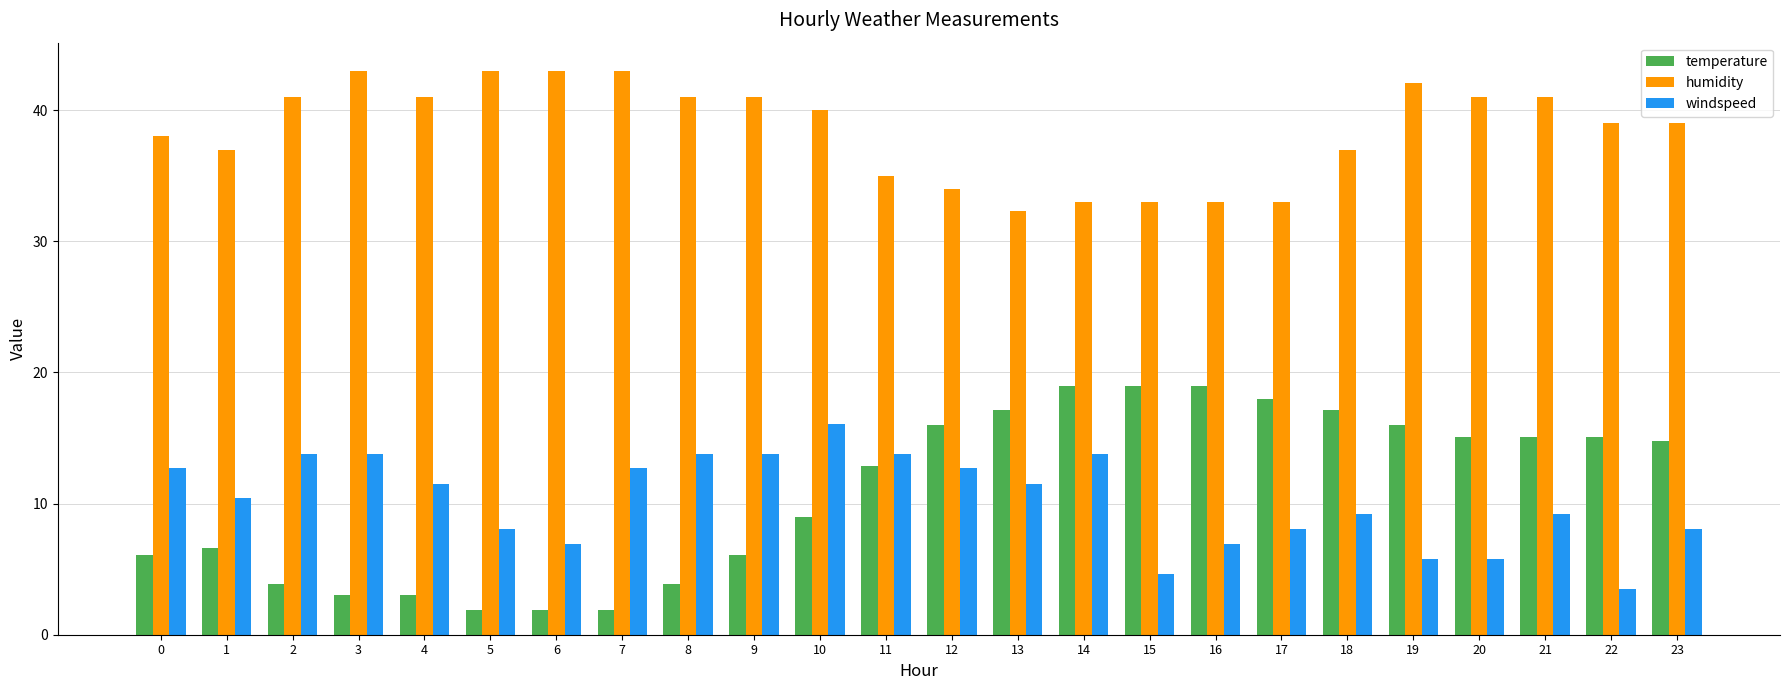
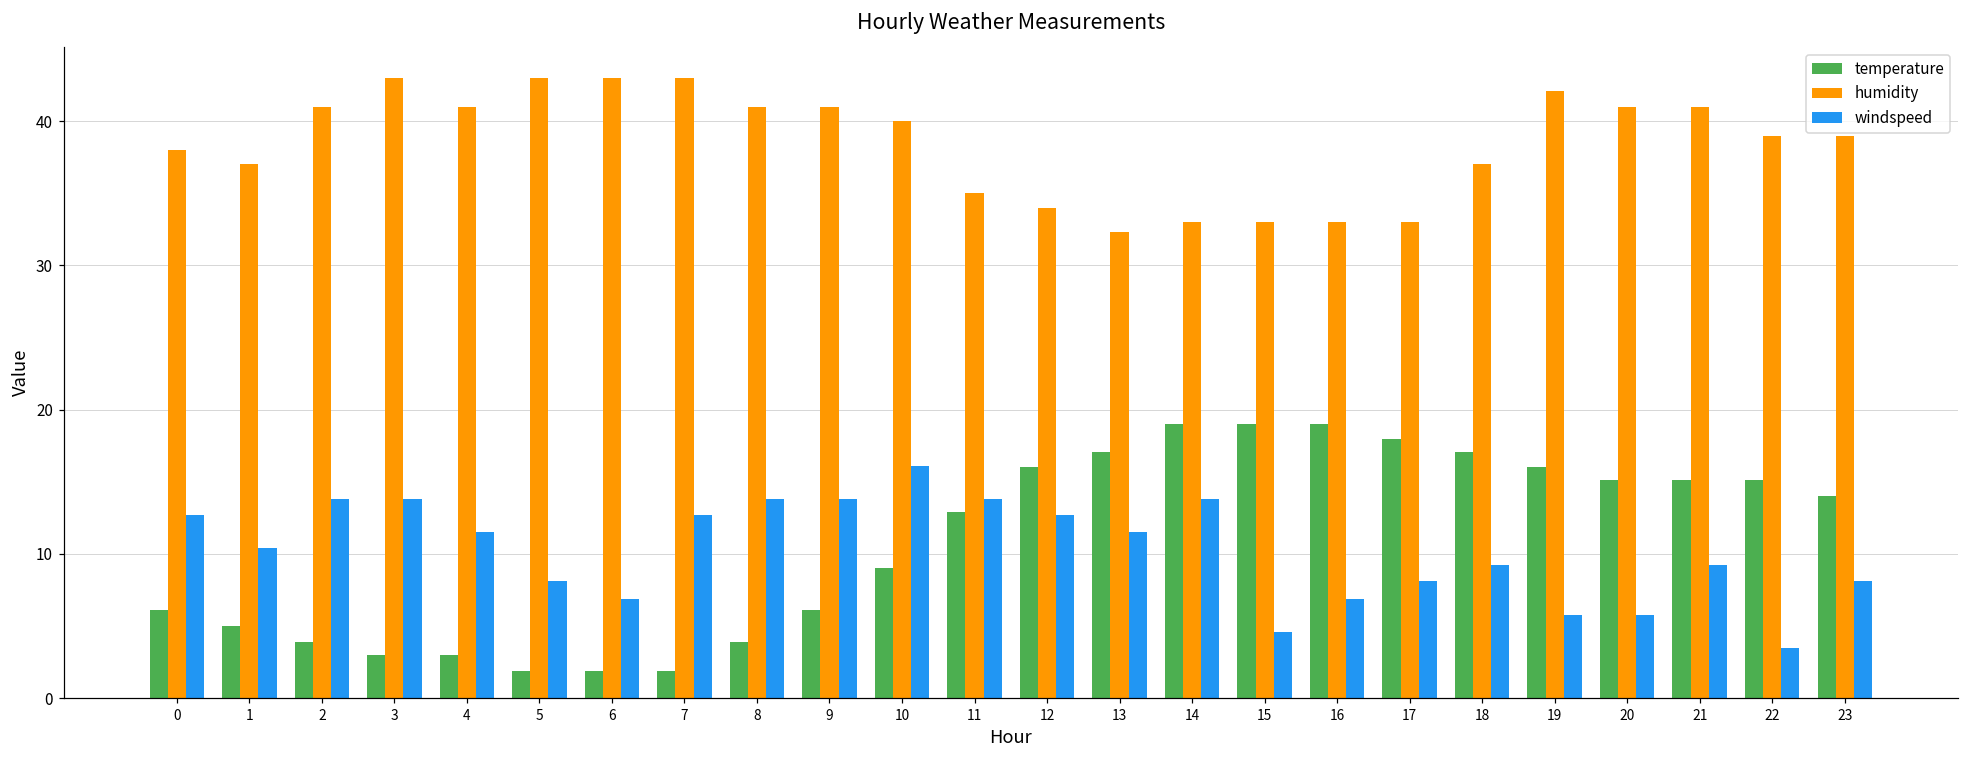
  {
    "temperature": {
      "0": 6.1,
-     "1": 6.6,
+     "1": 5.0,
      "2": 3.9,
      "3": 3.0,
      "4": 3.0,
      "5": 1.9,
      "6": 1.9,
      "7": 1.9,
      "8": 3.9,
      "9": 6.1,
      "10": 9.0,
      "11": 12.9,
      "12": 16.0,
      "13": 17.1,
      "14": 19.0,
      "15": 19.0,
      "16": 19.0,
      "17": 18.0,
      "18": 17.1,
      "19": 16.0,
      "20": 15.1,
      "21": 15.1,
      "22": 15.1,
-     "23": 14.8
+     "23": 14.0
    },
    "humidity": {
      "0": 38.0,
      "1": 37.0,
      "2": 41.0,
      "3": 43.0,
      "4": 41.0,
      "5": 43.0,
      "6": 43.0,
      "7": 43.0,
      "8": 41.0,
      "9": 41.0,
      "10": 40.0,
      "11": 35.0,
      "12": 34.0,
      "13": 32.3,
      "14": 33.0,
      "15": 33.0,
      "16": 33.0,
      "17": 33.0,
      "18": 37.0,
      "19": 42.1,
      "20": 41.0,
      "21": 41.0,
      "22": 39.0,
      "23": 39.0
    },
    "windspeed": {
      "0": 12.7,
      "1": 10.4,
      "2": 13.8,
      "3": 13.8,
      "4": 11.5,
      "5": 8.1,
      "6": 6.9,
      "7": 12.7,
      "8": 13.8,
      "9": 13.8,
      "10": 16.1,
      "11": 13.8,
      "12": 12.7,
      "13": 11.5,
      "14": 13.8,
      "15": 4.6,
      "16": 6.9,
      "17": 8.1,
      "18": 9.2,
      "19": 5.8,
      "20": 5.8,
      "21": 9.2,
      "22": 3.5,
      "23": 8.1
    }
  }
